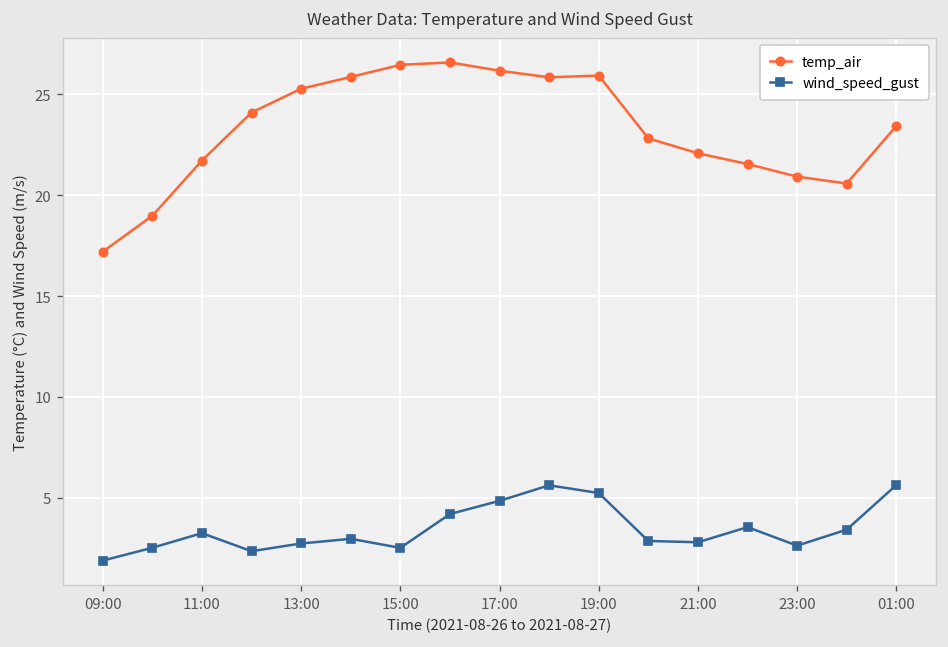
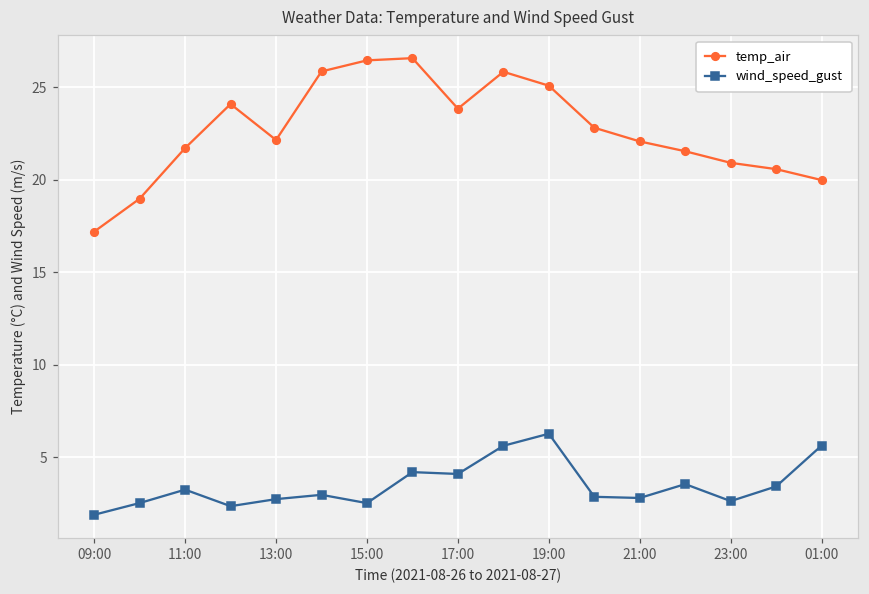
  {
    "temp_air": {
      "09:00": 17.2,
      "11:00": 21.7,
-     "13:00": 25.3,
+     "13:00": 22.2,
      "15:00": 26.5,
-     "17:00": 26.2,
-     "19:00": 25.9,
+     "17:00": 23.9,
+     "19:00": 25.1,
      "21:00": 22.1,
      "23:00": 20.9,
-     "01:00": 23.4
+     "01:00": 20.0
    },
    "wind_speed_gust": {
      "09:00": 1.9,
      "11:00": 3.2,
      "13:00": 2.7,
      "15:00": 2.5,
-     "17:00": 4.8,
-     "19:00": 5.2,
+     "17:00": 4.1,
+     "19:00": 6.3,
      "21:00": 2.8,
      "23:00": 2.6,
      "01:00": 5.6
    }
  }
